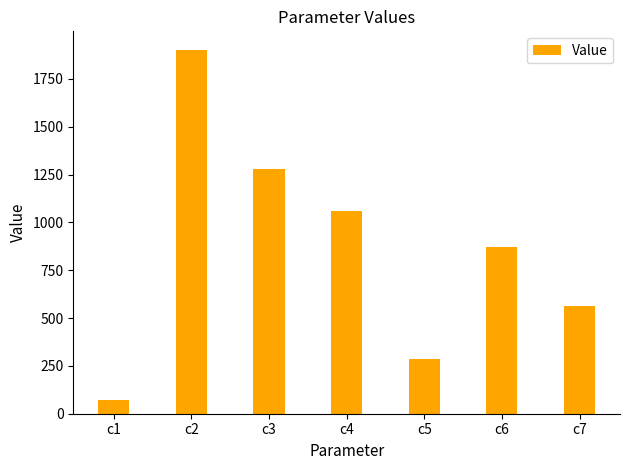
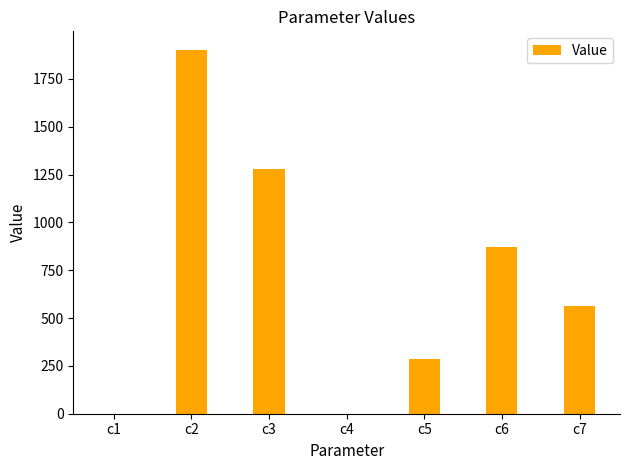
  {
-   "c1": 70,
+   "c1": 0,
    "c2": 1900,
    "c3": 1280,
-   "c4": 1060,
+   "c4": 0,
    "c5": 290,
    "c6": 870,
    "c7": 560
  }
